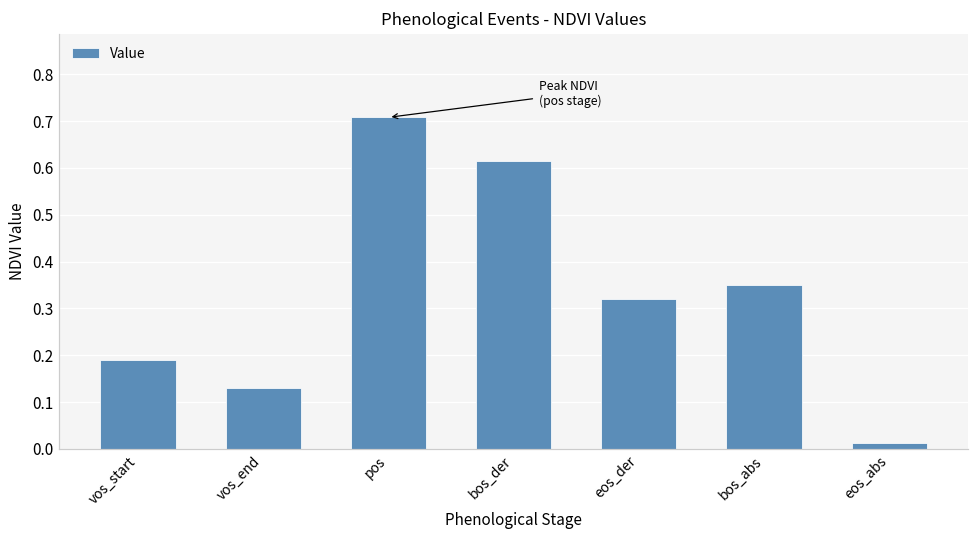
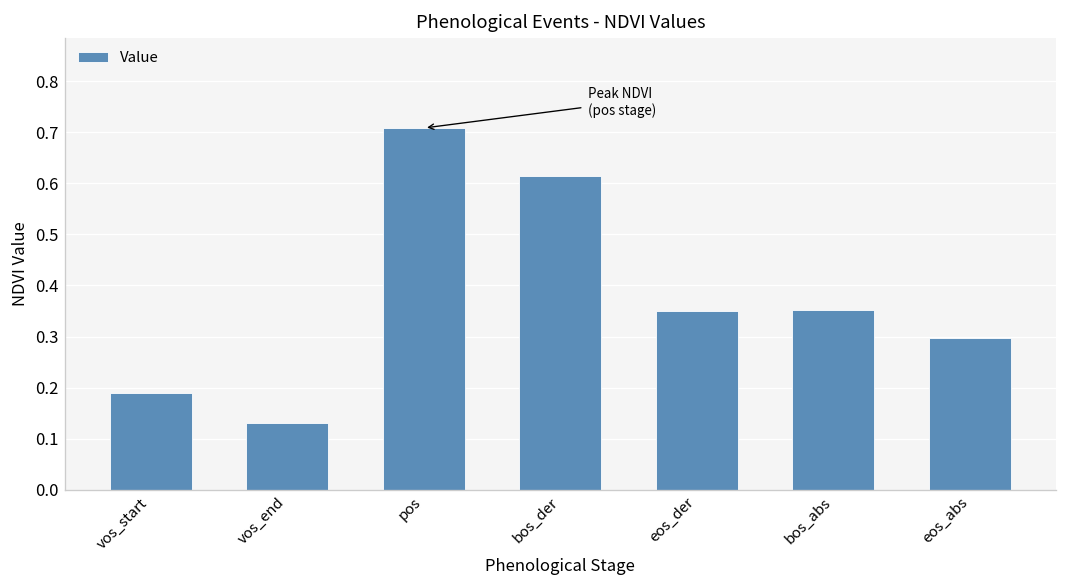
  {
    "vos_start": 0.19,
    "vos_end": 0.13,
    "pos": 0.71,
    "bos_der": 0.61,
-   "eos_der": 0.32,
+   "eos_der": 0.35,
    "bos_abs": 0.35,
-   "eos_abs": 0.01
+   "eos_abs": 0.30
  }
